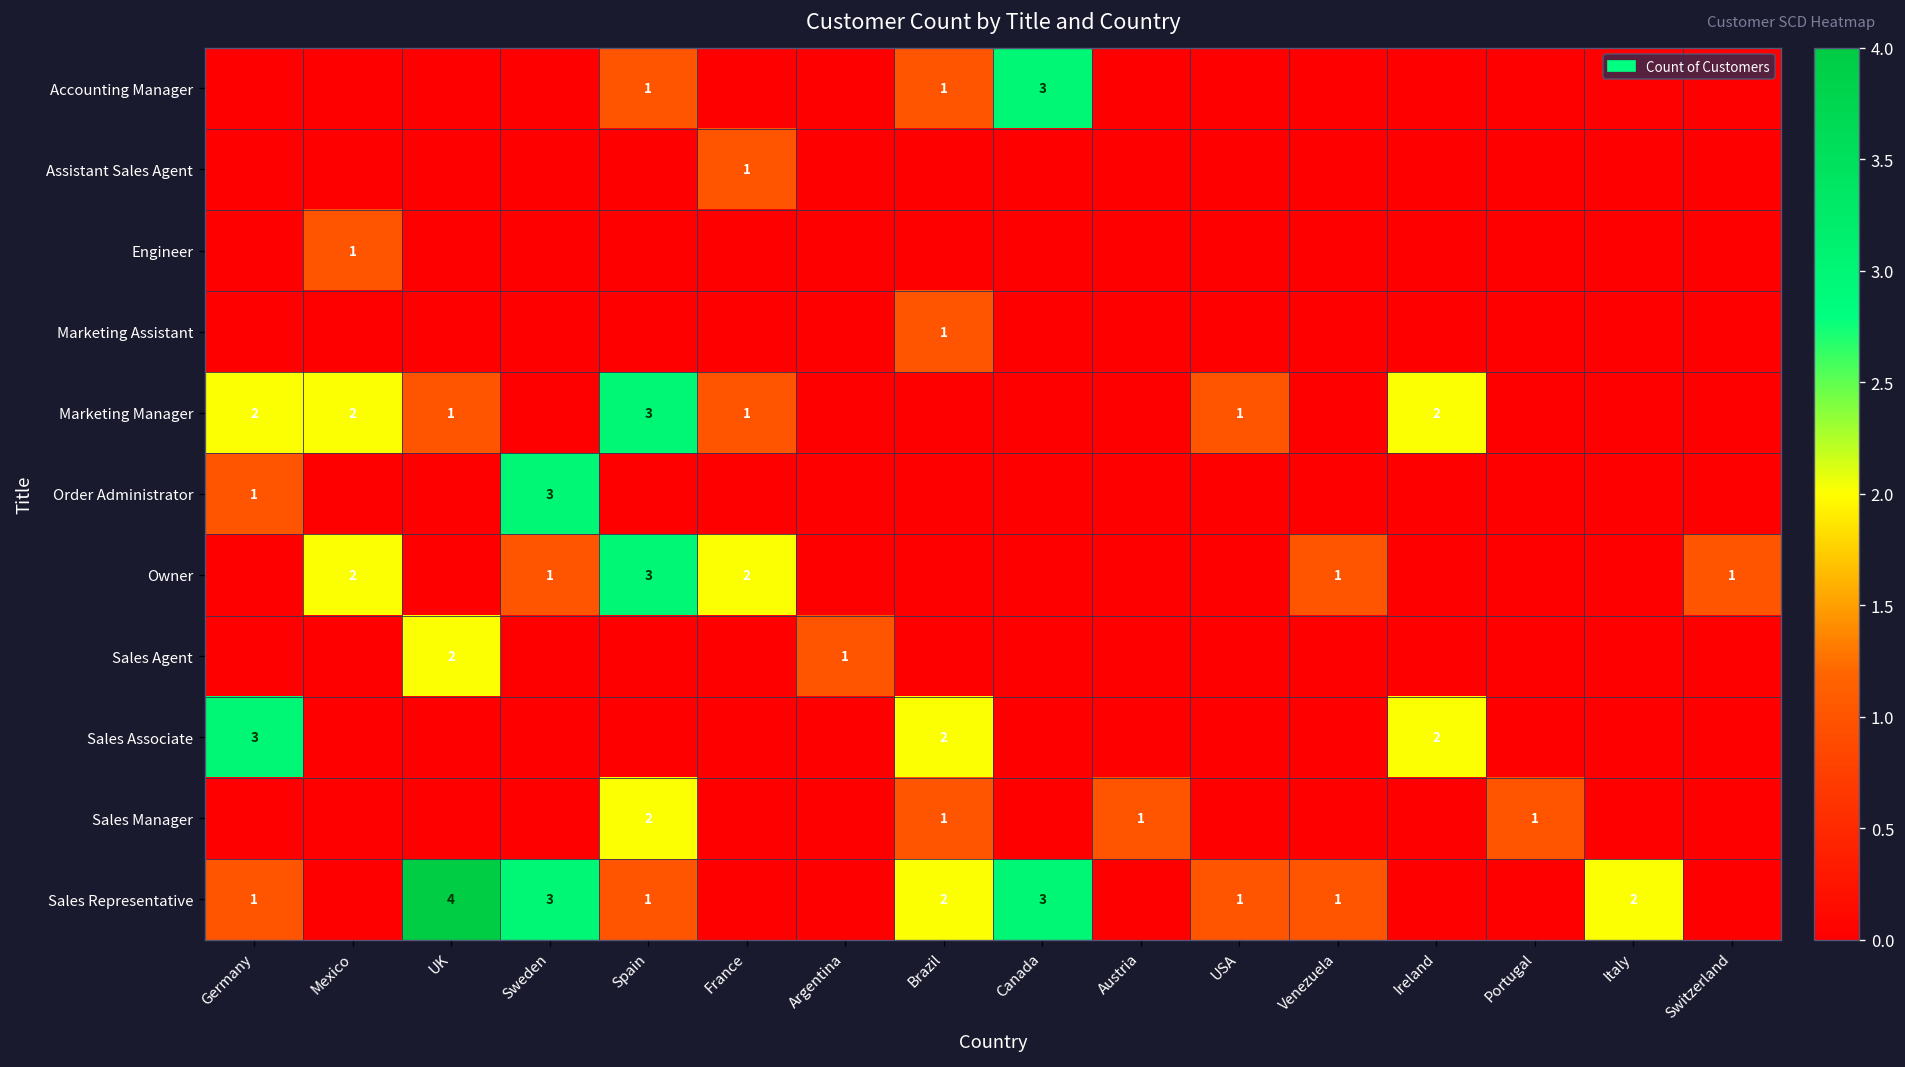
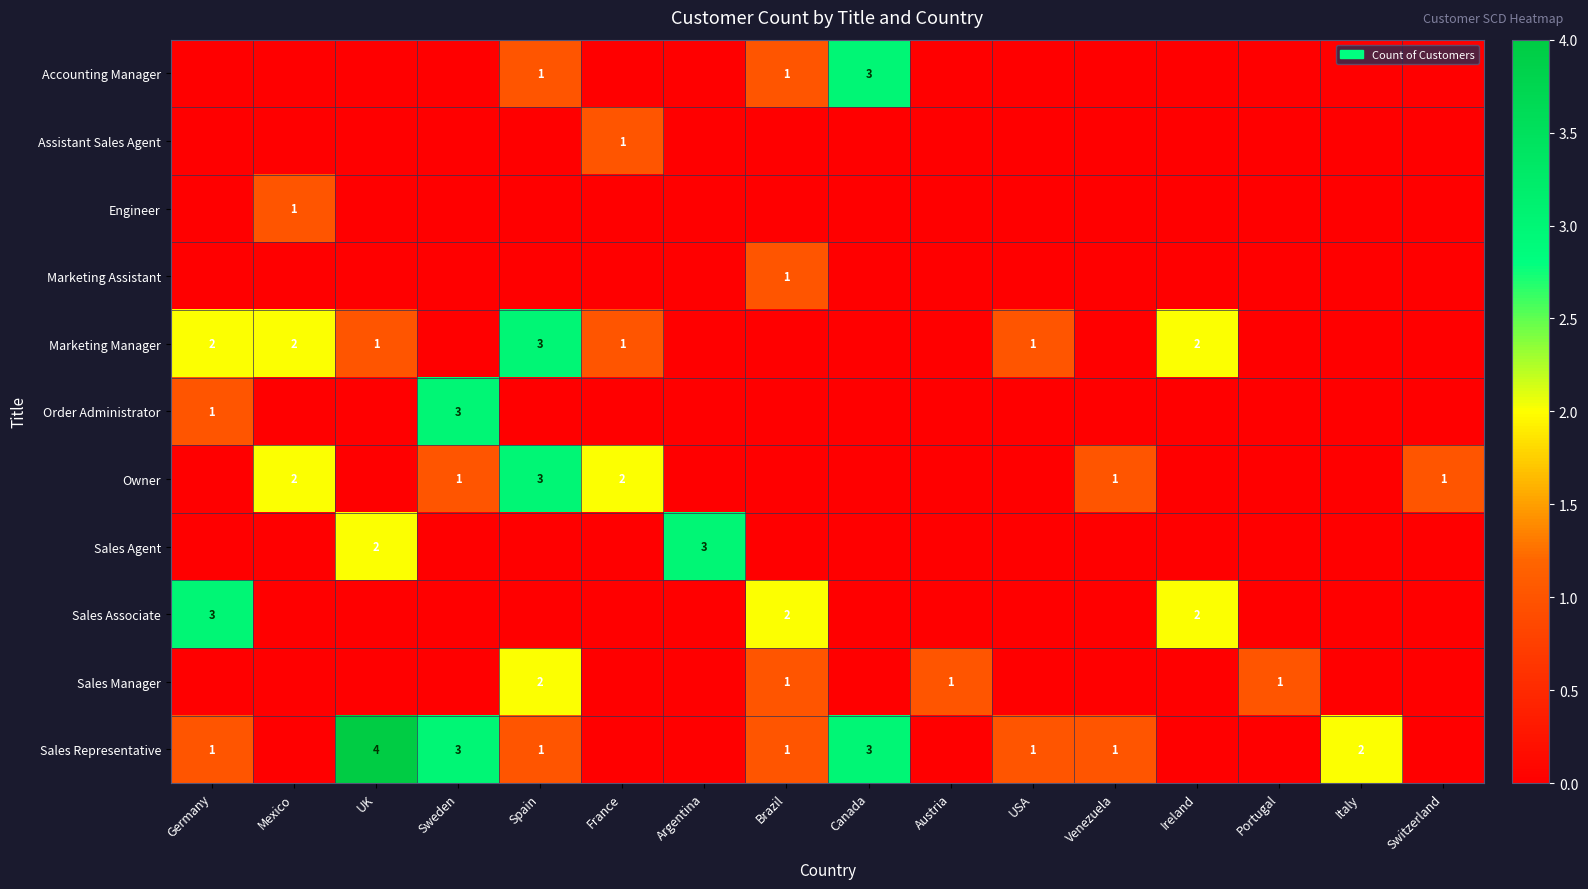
  {
    "Accounting Manager": {
      "Spain": 1,
      "Brazil": 1,
      "Canada": 3
    },
    "Assistant Sales Agent": {
      "France": 1
    },
    "Engineer": {
      "Mexico": 1
    },
    "Marketing Assistant": {
      "Brazil": 1
    },
    "Marketing Manager": {
      "Germany": 2,
      "Mexico": 2,
      "UK": 1,
      "Spain": 3,
      "France": 1,
      "USA": 1,
      "Ireland": 2
    },
    "Order Administrator": {
      "Germany": 1,
      "Sweden": 3
    },
    "Owner": {
      "Mexico": 2,
      "Sweden": 1,
      "Spain": 3,
      "France": 2,
      "Venezuela": 1,
      "Switzerland": 1
    },
    "Sales Agent": {
      "UK": 2,
-     "Argentina": 1
+     "Argentina": 3
    },
    "Sales Associate": {
      "Germany": 3,
      "Brazil": 2,
      "Ireland": 2
    },
    "Sales Manager": {
      "Spain": 2,
      "Brazil": 1,
      "Austria": 1,
      "Portugal": 1
    },
    "Sales Representative": {
      "Germany": 1,
      "UK": 4,
      "Sweden": 3,
      "Spain": 1,
-     "Brazil": 2,
+     "Brazil": 1,
      "Canada": 3,
      "USA": 1,
      "Venezuela": 1,
      "Italy": 2
    }
  }
